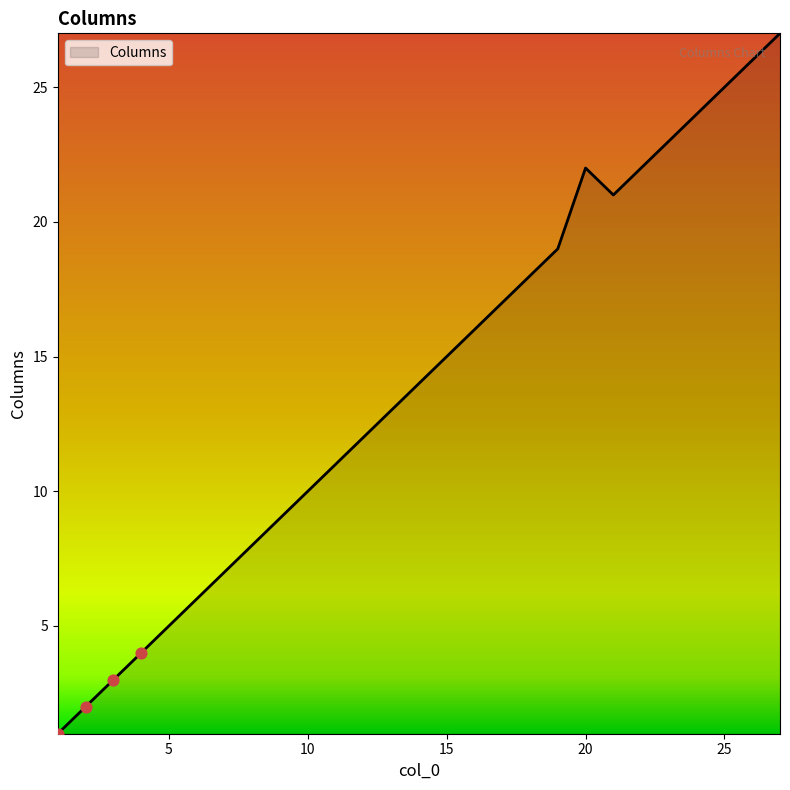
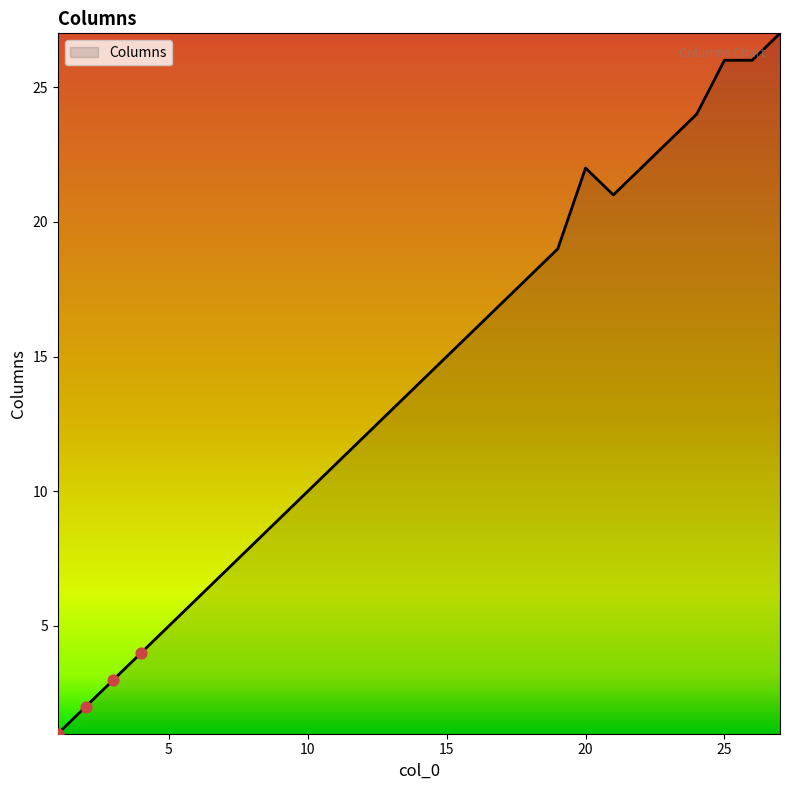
  {
    "Columns": {
      "5": 5,
      "10": 10,
      "15": 15,
      "20": 22,
-     "25": 25
+     "25": 26
    }
  }
